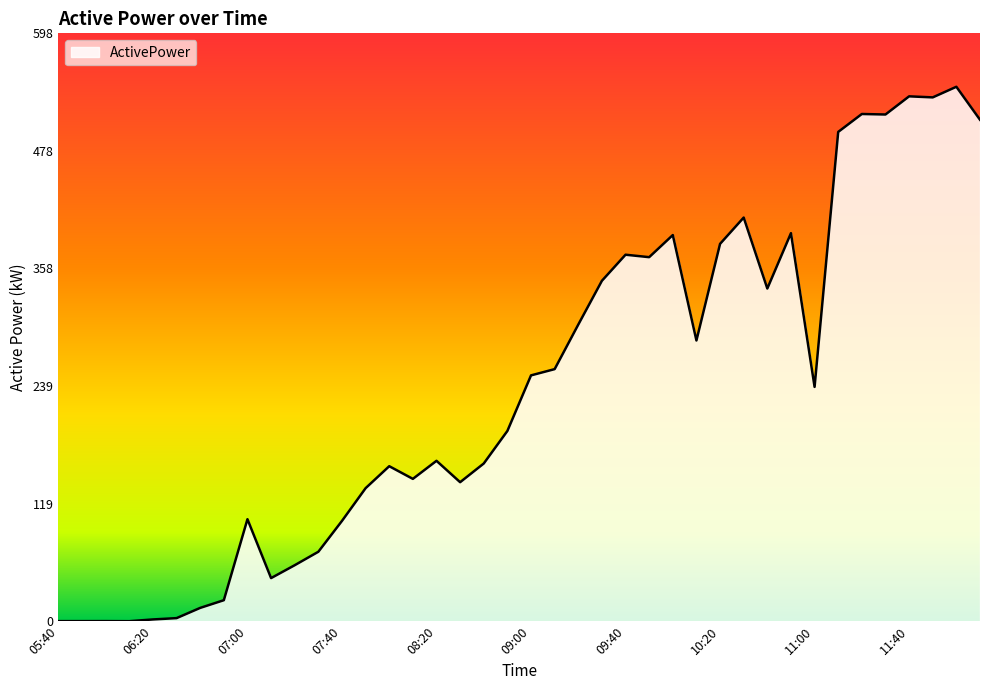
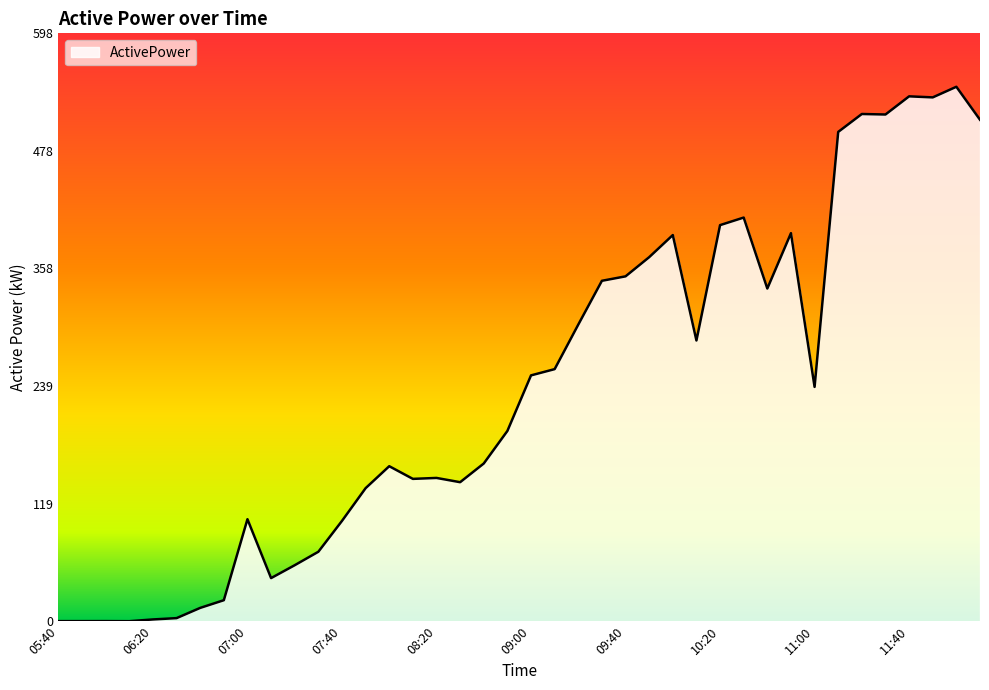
  {
    "05:40": 0,
    "06:20": 0,
    "07:00": 100,
    "07:40": 100,
-   "08:20": 160,
+   "08:20": 150,
    "09:00": 250,
-   "09:40": 370,
-   "10:20": 380,
+   "09:40": 350,
+   "10:20": 400,
    "11:00": 240,
    "11:40": 530
  }
